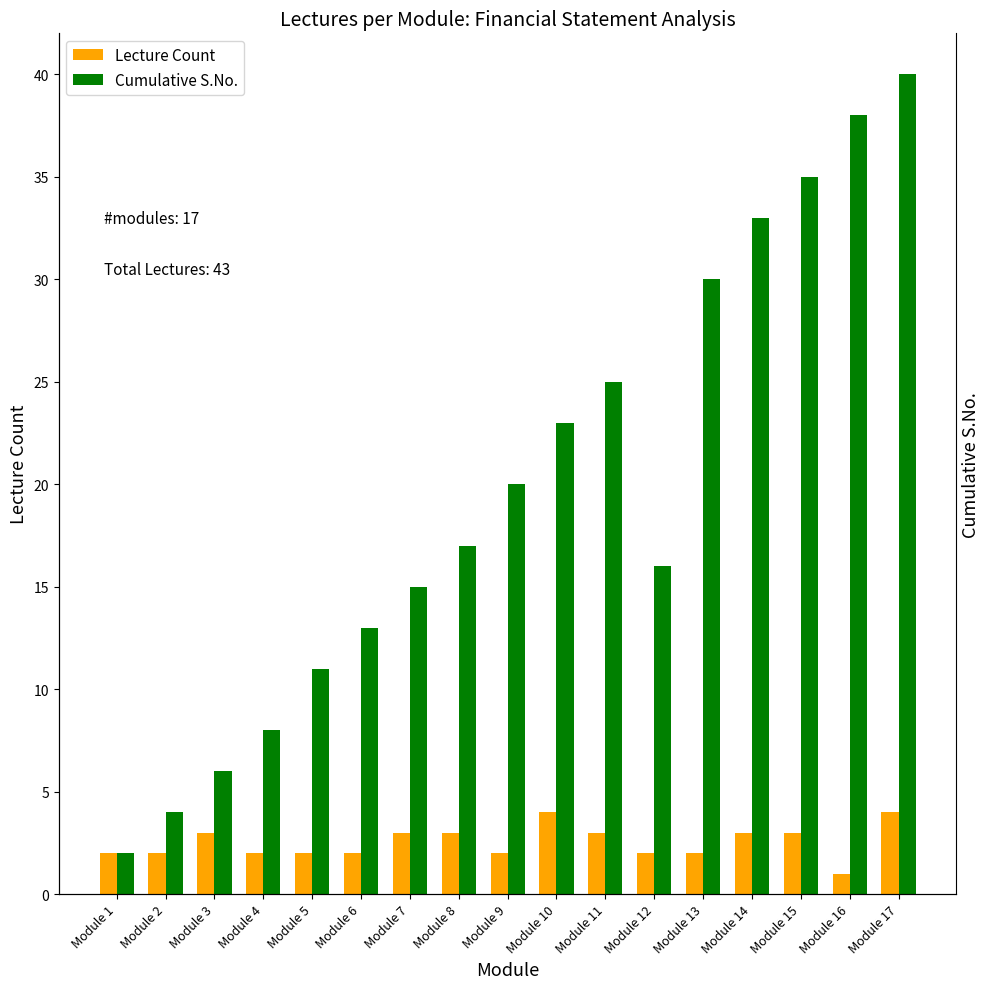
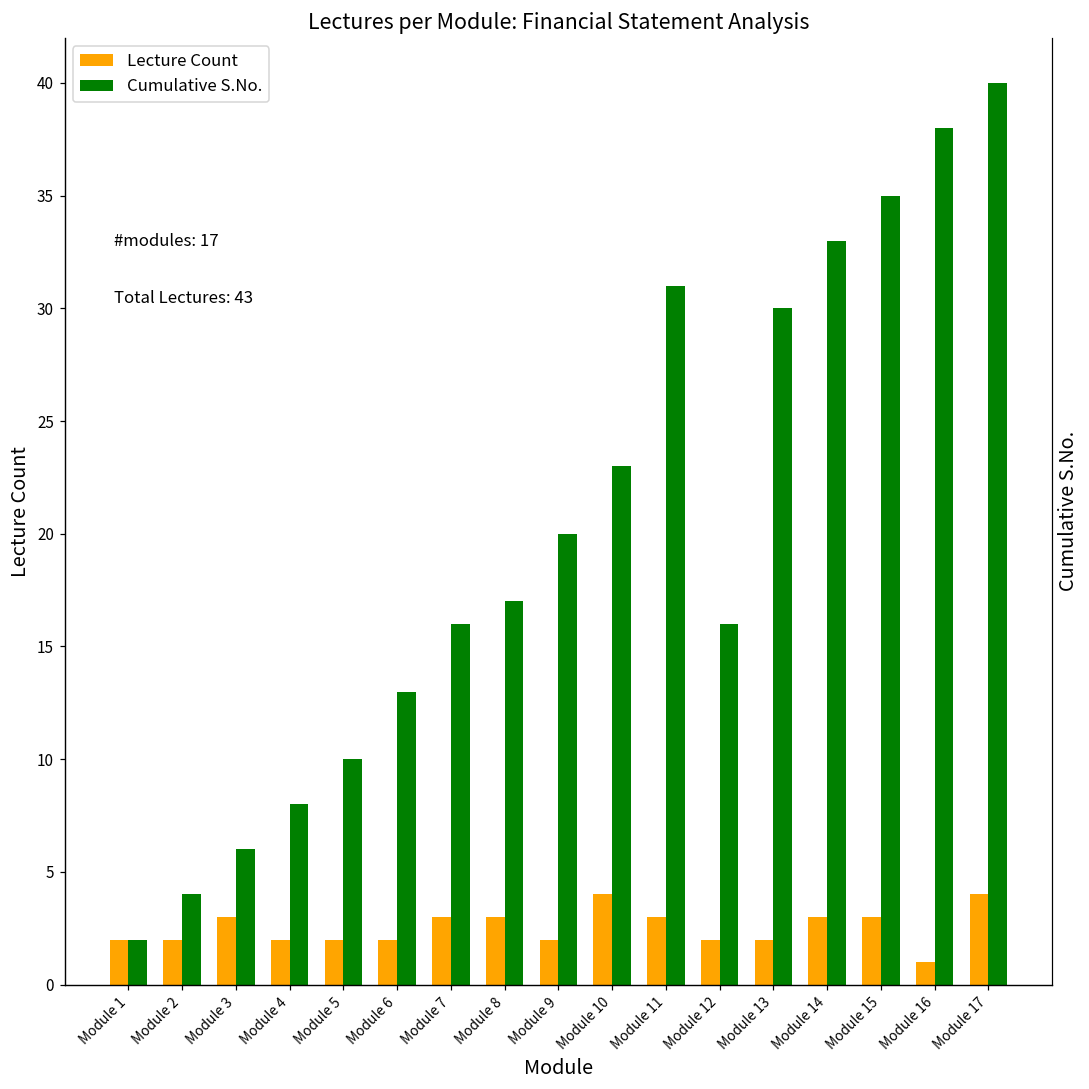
  {
    "Lecture Count": {
      "Module 1": 2,
      "Module 2": 2,
      "Module 3": 3,
      "Module 4": 2,
      "Module 5": 2,
      "Module 6": 2,
      "Module 7": 3,
      "Module 8": 3,
      "Module 9": 2,
      "Module 10": 4,
      "Module 11": 3,
      "Module 12": 2,
      "Module 13": 2,
      "Module 14": 3,
      "Module 15": 3,
      "Module 16": 1,
      "Module 17": 4
    },
    "Cumulative S.No.": {
      "Module 1": 2,
      "Module 2": 4,
      "Module 3": 6,
      "Module 4": 8,
-     "Module 5": 11,
+     "Module 5": 10,
      "Module 6": 13,
-     "Module 7": 15,
+     "Module 7": 16,
      "Module 8": 17,
      "Module 9": 20,
      "Module 10": 23,
-     "Module 11": 25,
+     "Module 11": 31,
      "Module 12": 16,
      "Module 13": 30,
      "Module 14": 33,
      "Module 15": 35,
      "Module 16": 38,
      "Module 17": 40
    }
  }
